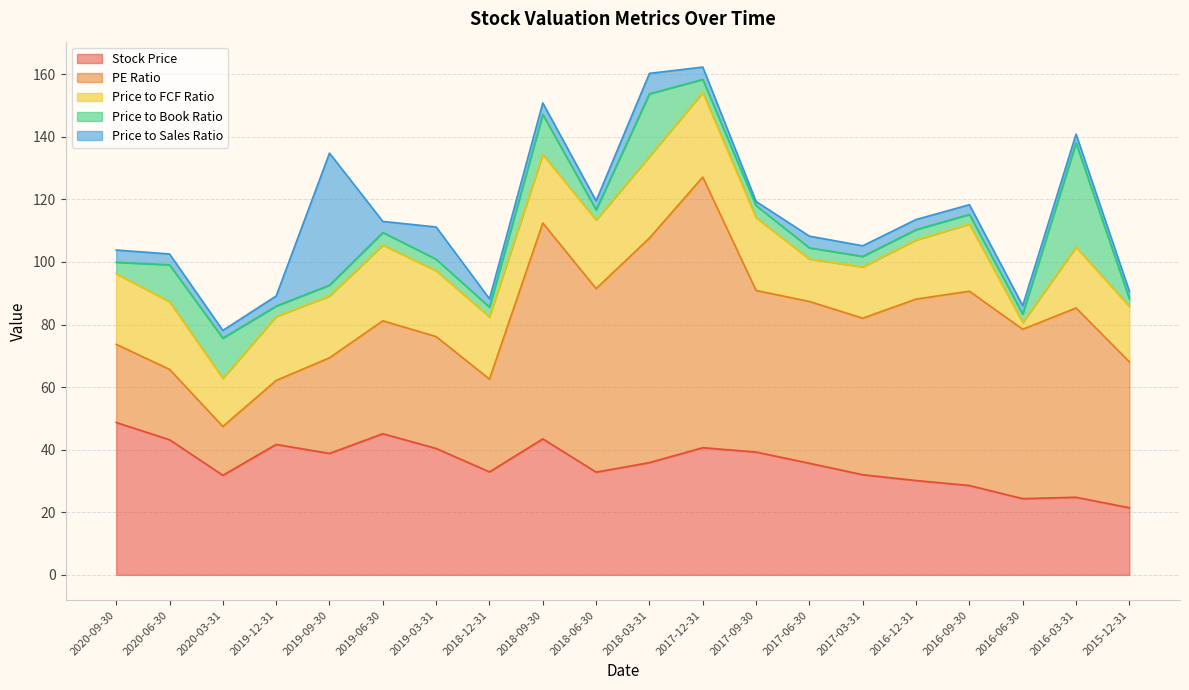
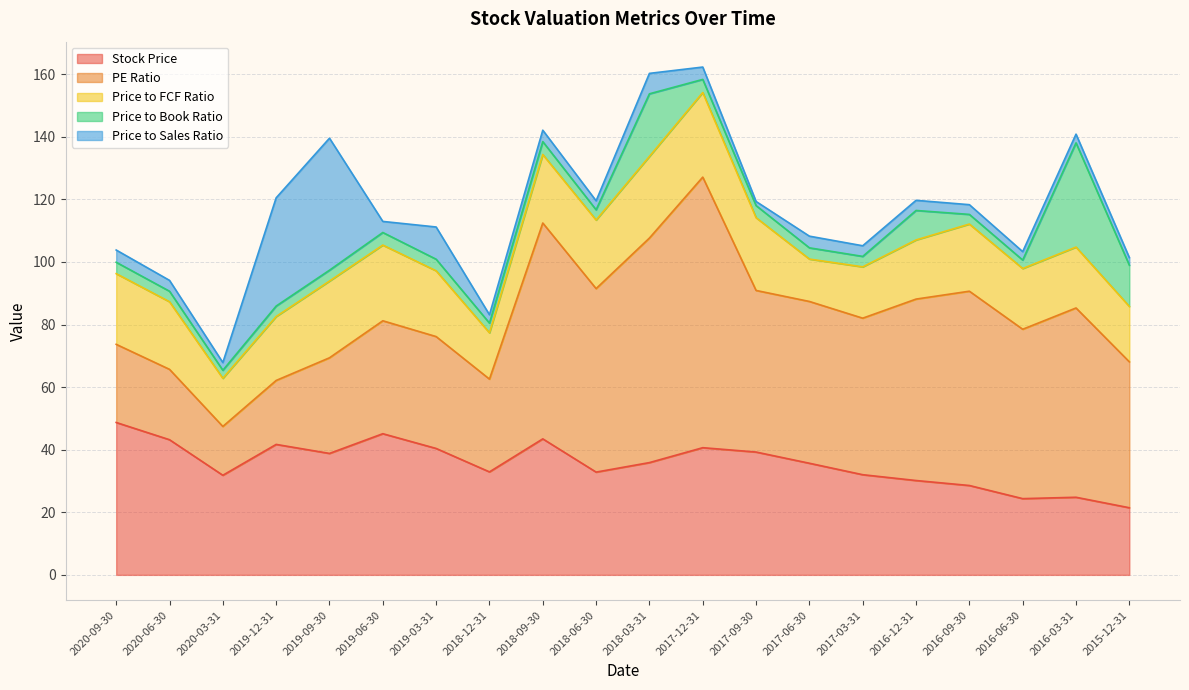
  {
    "Price to FCF Ratio": {
      "2020-09-30": 23,
      "2020-06-30": 22,
      "2020-03-31": 15,
      "2019-12-31": 20,
-     "2019-09-30": 20,
+     "2019-09-30": 25,
      "2019-06-30": 24,
      "2019-03-31": 21,
-     "2018-12-31": 20,
+     "2018-12-31": 15,
      "2018-09-30": 22,
      "2018-06-30": 22,
      "2018-03-31": 26,
      "2017-12-31": 27,
      "2017-09-30": 23,
      "2017-06-30": 14,
      "2017-03-31": 16,
      "2016-12-31": 19,
      "2016-09-30": 21,
-     "2016-06-30": 2,
+     "2016-06-30": 19,
      "2016-03-31": 19,
      "2015-12-31": 18
    },
    "Price to Book Ratio": {
      "2020-09-30": 4,
-     "2020-06-30": 12,
-     "2020-03-31": 13,
+     "2020-06-30": 3,
+     "2020-03-31": 3,
      "2019-12-31": 3,
      "2019-09-30": 3,
      "2019-06-30": 4,
      "2019-03-31": 4,
      "2018-12-31": 3,
-     "2018-09-30": 13,
+     "2018-09-30": 4,
      "2018-06-30": 3,
      "2018-03-31": 20,
      "2017-12-31": 4,
      "2017-09-30": 4,
      "2017-06-30": 4,
      "2017-03-31": 3,
-     "2016-12-31": 3,
+     "2016-12-31": 9,
      "2016-09-30": 3,
      "2016-06-30": 3,
      "2016-03-31": 33,
-     "2015-12-31": 2
+     "2015-12-31": 13
    },
    "Price to Sales Ratio": {
      "2020-09-30": 4,
      "2020-06-30": 3,
      "2020-03-31": 2,
-     "2019-12-31": 3,
+     "2019-12-31": 35,
      "2019-09-30": 42,
      "2019-06-30": 4,
      "2019-03-31": 10,
      "2018-12-31": 3,
      "2018-09-30": 4,
      "2018-06-30": 3,
      "2018-03-31": 7,
      "2017-12-31": 4,
      "2017-09-30": 1,
      "2017-06-30": 4,
      "2017-03-31": 3,
      "2016-12-31": 3,
      "2016-09-30": 3,
      "2016-06-30": 3,
      "2016-03-31": 3,
      "2015-12-31": 2
    }
  }
